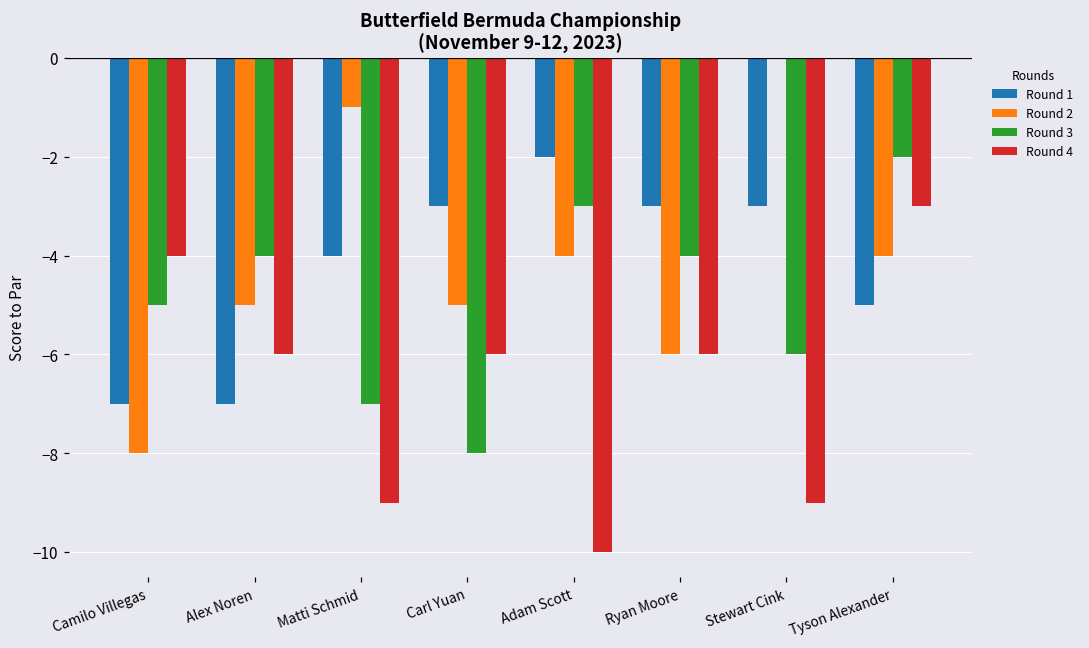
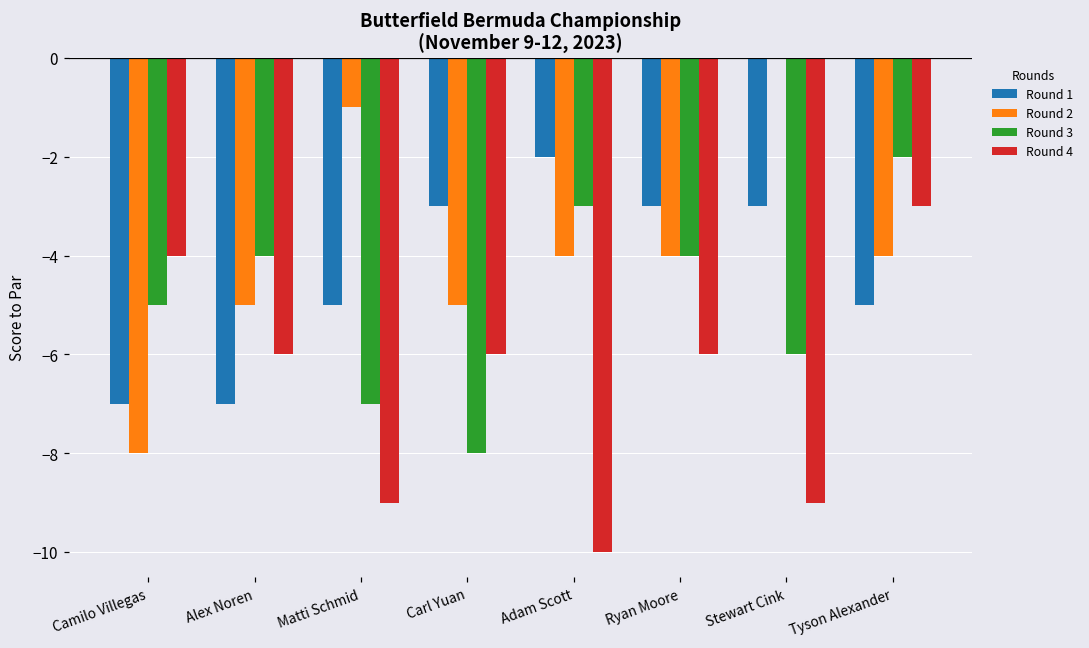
  {
    "Round 1": {
      "Camilo Villegas": -7,
      "Alex Noren": -7,
-     "Matti Schmid": -4,
+     "Matti Schmid": -5,
      "Carl Yuan": -3,
      "Adam Scott": -2,
      "Ryan Moore": -3,
      "Stewart Cink": -3,
      "Tyson Alexander": -5
    },
    "Round 2": {
      "Camilo Villegas": -8,
      "Alex Noren": -5,
      "Matti Schmid": -1,
      "Carl Yuan": -5,
      "Adam Scott": -4,
-     "Ryan Moore": -6,
+     "Ryan Moore": -4,
      "Stewart Cink": 0,
      "Tyson Alexander": -4
    },
    "Round 3": {
      "Camilo Villegas": -5,
      "Alex Noren": -4,
      "Matti Schmid": -7,
      "Carl Yuan": -8,
      "Adam Scott": -3,
      "Ryan Moore": -4,
      "Stewart Cink": -6,
      "Tyson Alexander": -2
    },
    "Round 4": {
      "Camilo Villegas": -4,
      "Alex Noren": -6,
      "Matti Schmid": -9,
      "Carl Yuan": -6,
      "Adam Scott": -10,
      "Ryan Moore": -6,
      "Stewart Cink": -9,
      "Tyson Alexander": -3
    }
  }
